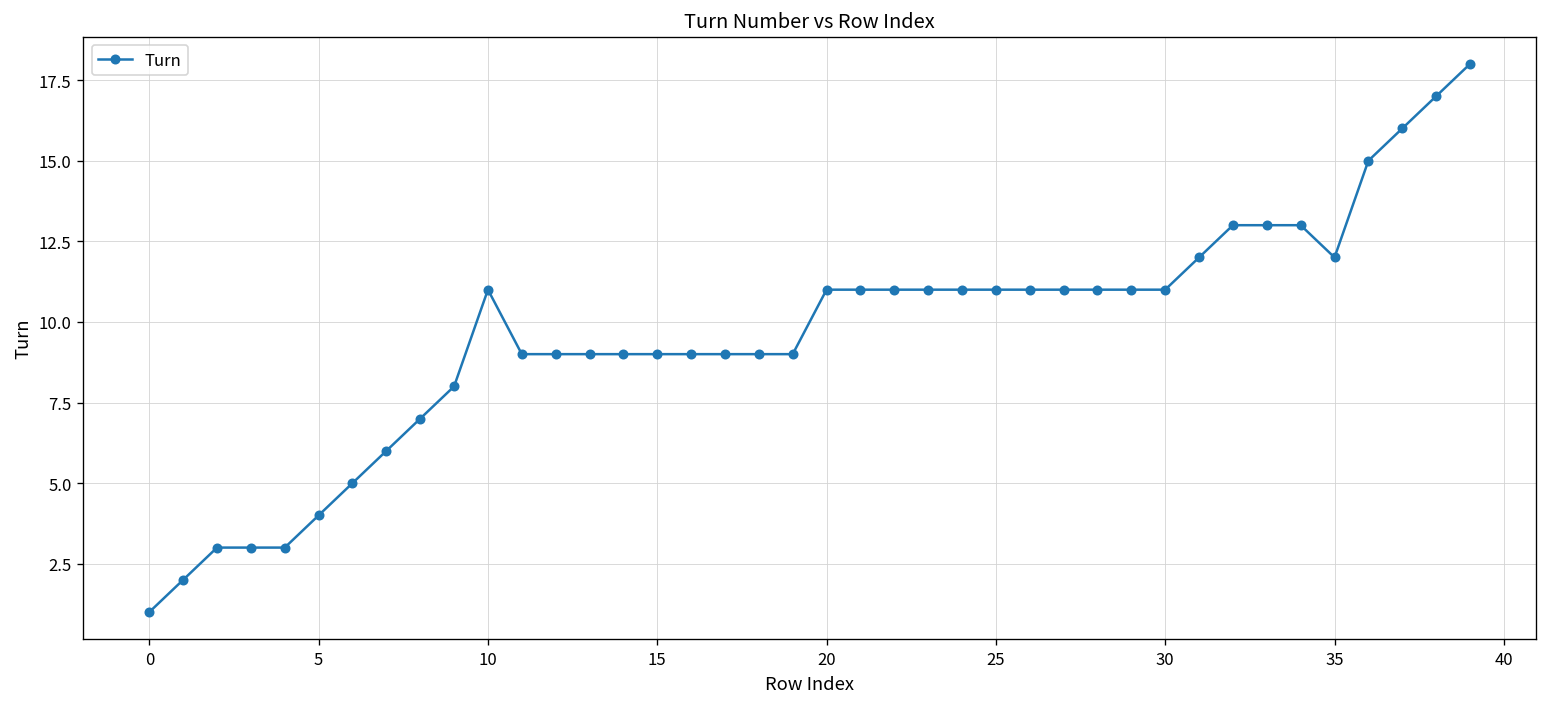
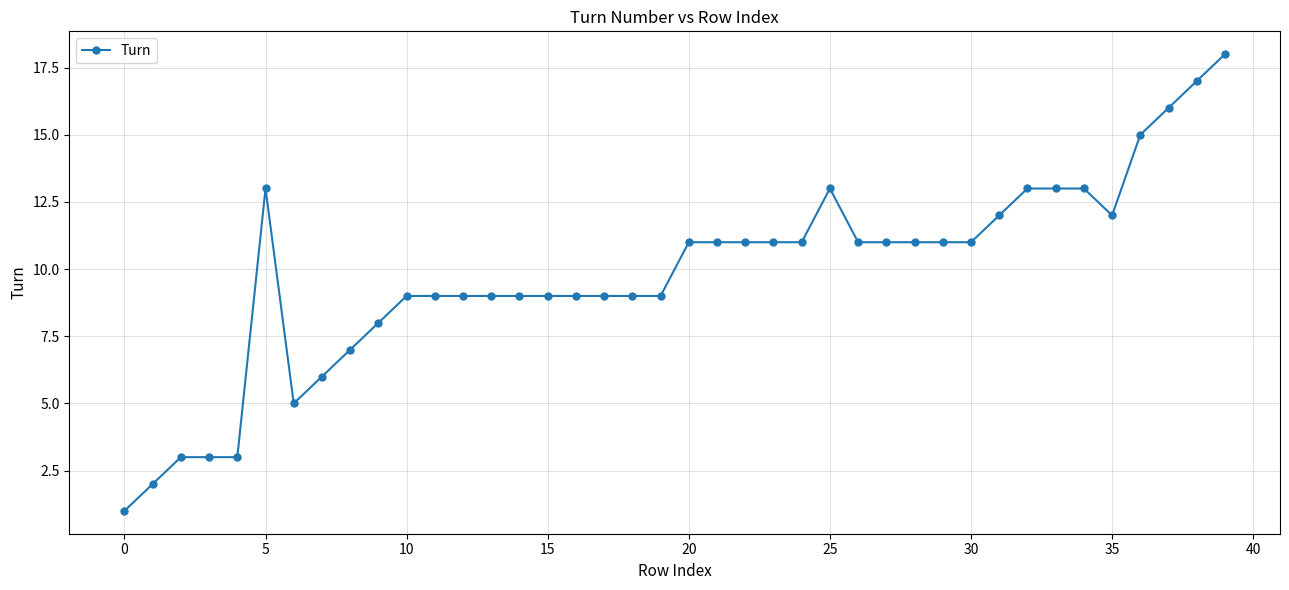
  {
    "0": 1,
-   "5": 4,
-   "10": 11,
+   "5": 13,
+   "10": 9,
    "15": 9,
    "20": 11,
-   "25": 11,
+   "25": 13,
    "30": 11,
    "35": 12
  }
